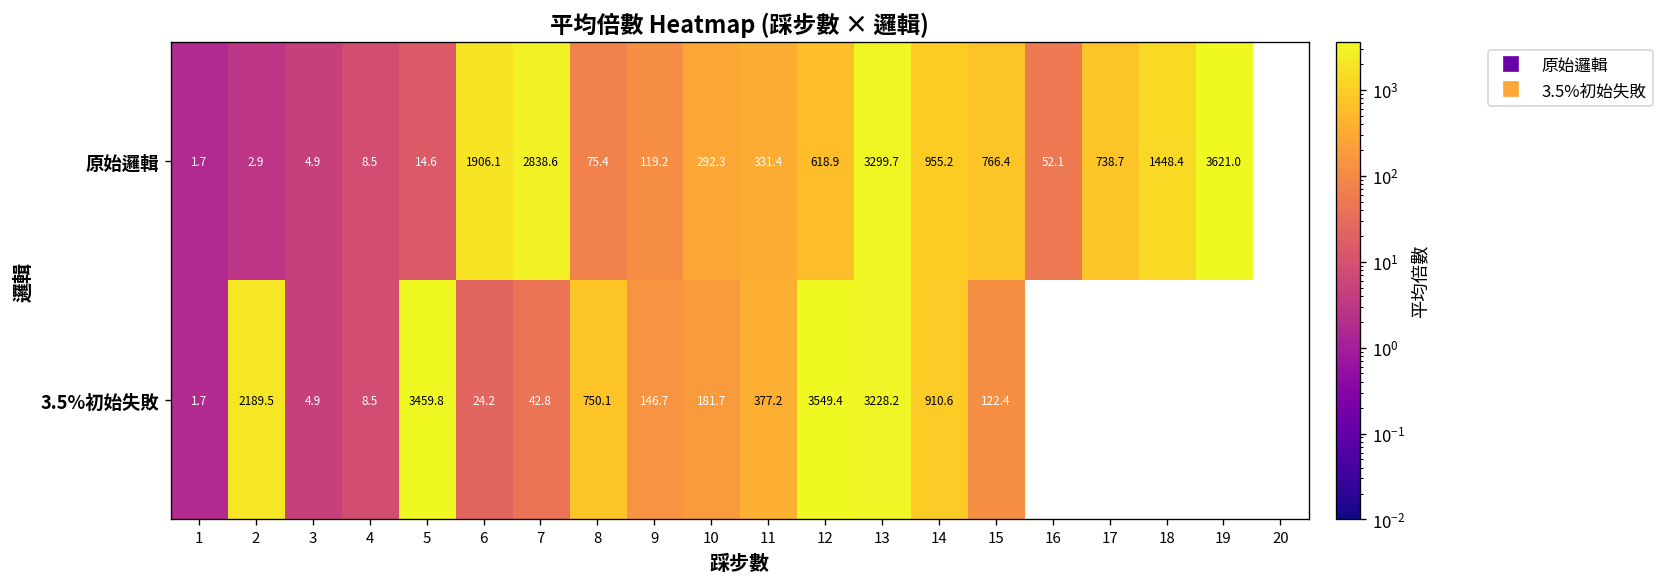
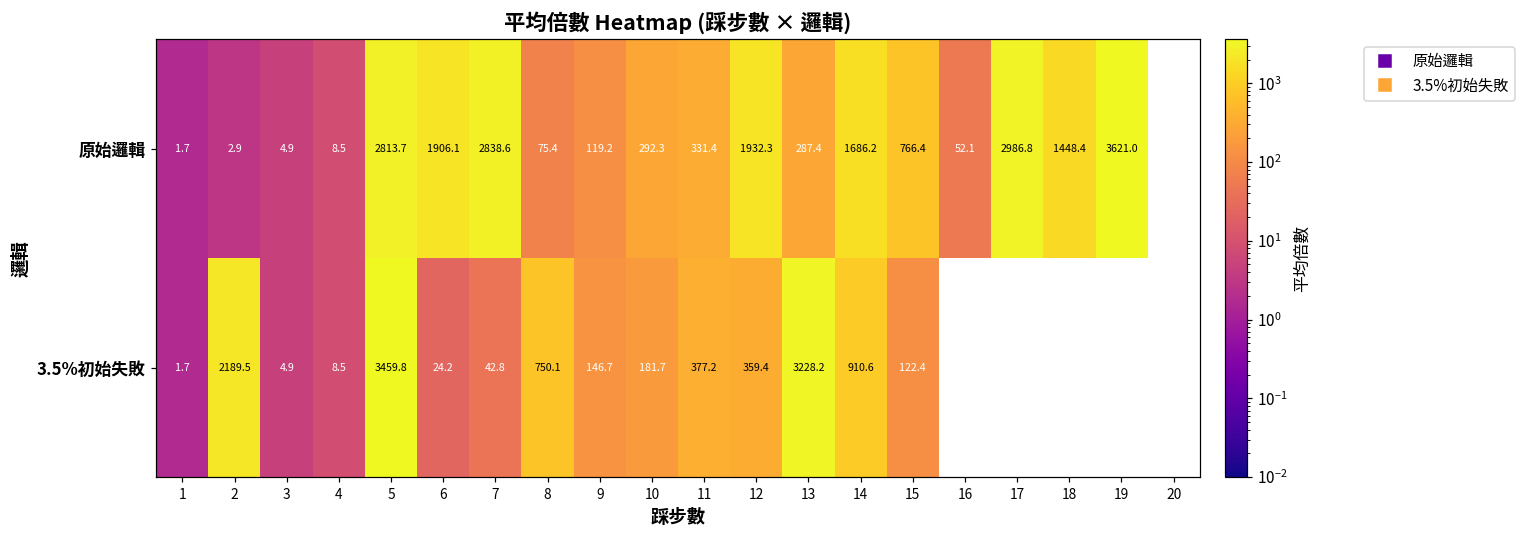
  {
    "原始邏輯": {
      "1": 1.7,
      "2": 2.9,
      "3": 4.9,
      "4": 8.5,
-     "5": 14.6,
+     "5": 2813.7,
      "6": 1906.1,
      "7": 2838.6,
      "8": 75.4,
      "9": 119.2,
      "10": 292.3,
      "11": 331.4,
-     "12": 618.9,
-     "13": 3299.7,
-     "14": 955.2,
+     "12": 1932.3,
+     "13": 287.4,
+     "14": 1686.2,
      "15": 766.4,
      "16": 52.1,
-     "17": 738.7,
+     "17": 2986.8,
      "18": 1448.4,
      "19": 3621.0
    },
    "3.5%初始失敗": {
      "1": 1.7,
      "2": 2189.5,
      "3": 4.9,
      "4": 8.5,
      "5": 3459.8,
      "6": 24.2,
      "7": 42.8,
      "8": 750.1,
      "9": 146.7,
      "10": 181.7,
      "11": 377.2,
-     "12": 3549.4,
+     "12": 359.4,
      "13": 3228.2,
      "14": 910.6,
      "15": 122.4
    }
  }
